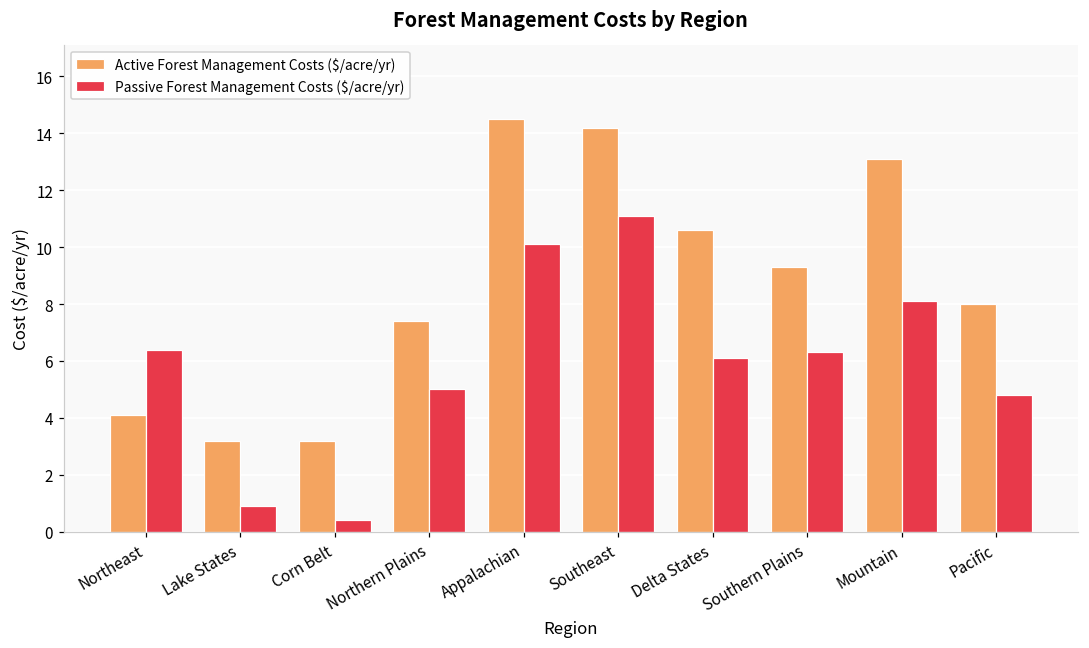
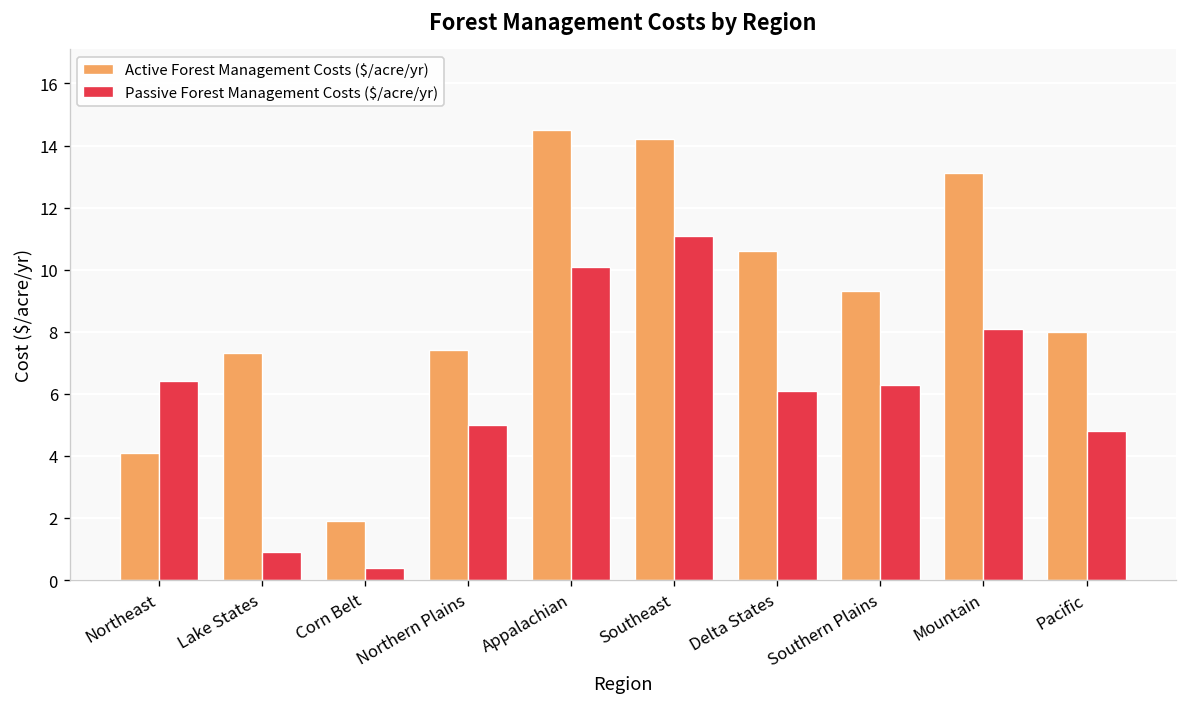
  {
    "Active Forest Management Costs ($/acre/yr)": {
      "Northeast": 4.1,
-     "Lake States": 3.2,
-     "Corn Belt": 3.2,
+     "Lake States": 7.3,
+     "Corn Belt": 1.9,
      "Northern Plains": 7.4,
      "Appalachian": 14.5,
      "Southeast": 14.2,
      "Delta States": 10.6,
      "Southern Plains": 9.3,
      "Mountain": 13.1,
      "Pacific": 8.0
    },
    "Passive Forest Management Costs ($/acre/yr)": {
      "Northeast": 6.4,
      "Lake States": 0.9,
      "Corn Belt": 0.4,
      "Northern Plains": 5.0,
      "Appalachian": 10.1,
      "Southeast": 11.1,
      "Delta States": 6.1,
      "Southern Plains": 6.3,
      "Mountain": 8.1,
      "Pacific": 4.8
    }
  }
